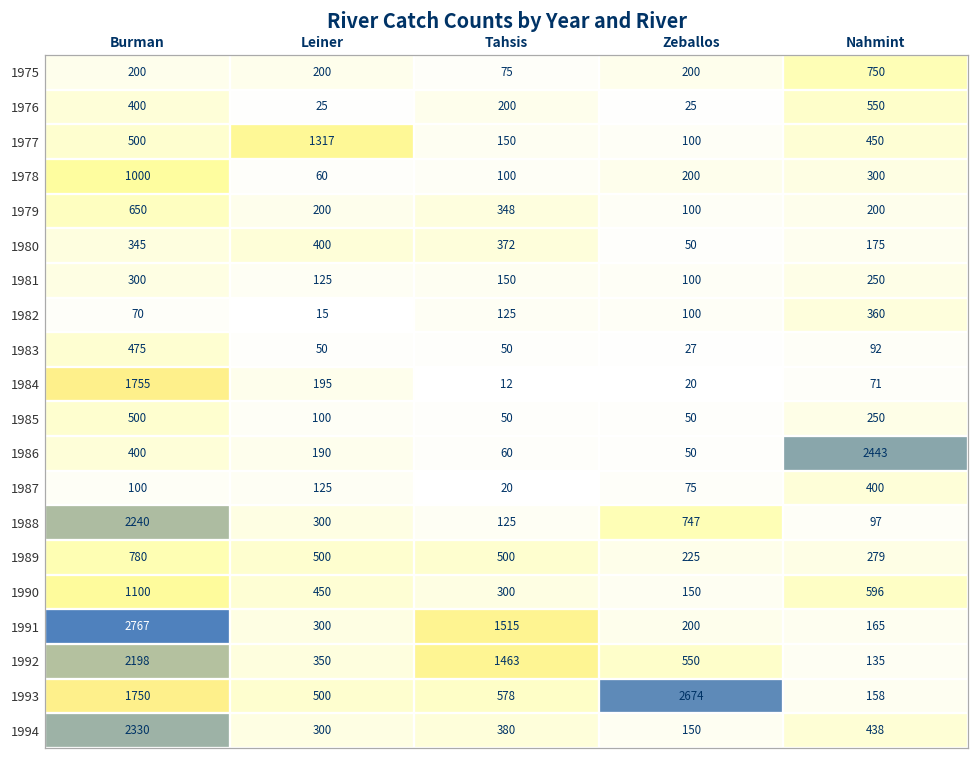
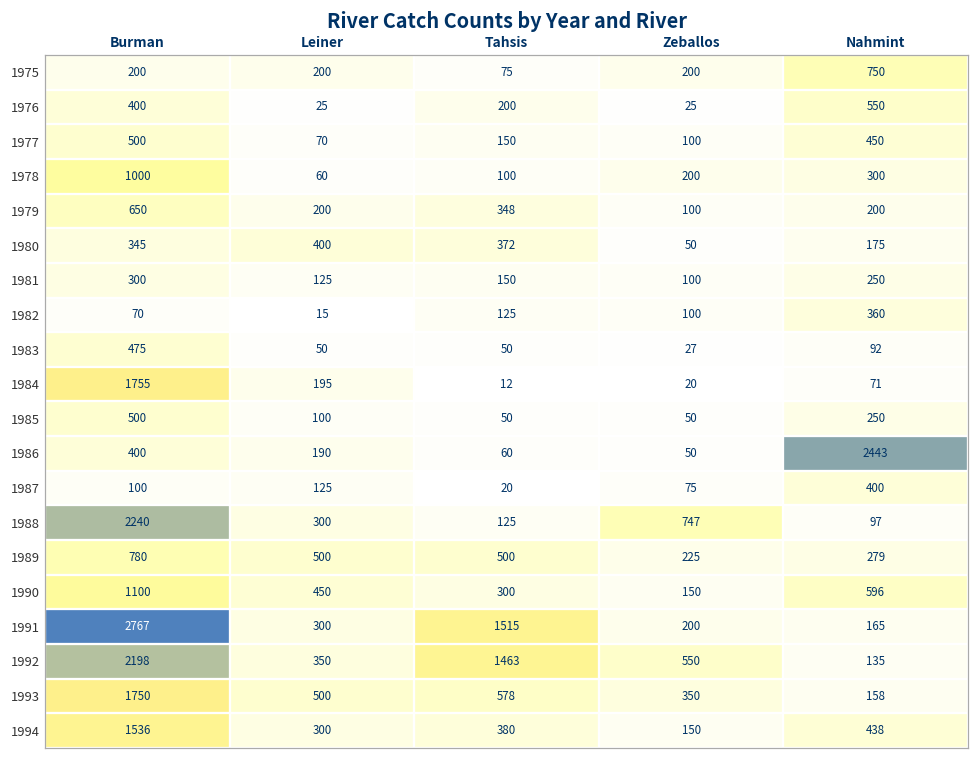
  {
    "1975": {
      "Burman": 200,
      "Leiner": 200,
      "Tahsis": 75,
      "Zeballos": 200,
      "Nahmint": 750
    },
    "1976": {
      "Burman": 400,
      "Leiner": 25,
      "Tahsis": 200,
      "Zeballos": 25,
      "Nahmint": 550
    },
    "1977": {
      "Burman": 500,
-     "Leiner": 1317,
+     "Leiner": 70,
      "Tahsis": 150,
      "Zeballos": 100,
      "Nahmint": 450
    },
    "1978": {
      "Burman": 1000,
      "Leiner": 60,
      "Tahsis": 100,
      "Zeballos": 200,
      "Nahmint": 300
    },
    "1979": {
      "Burman": 650,
      "Leiner": 200,
      "Tahsis": 348,
      "Zeballos": 100,
      "Nahmint": 200
    },
    "1980": {
      "Burman": 345,
      "Leiner": 400,
      "Tahsis": 372,
      "Zeballos": 50,
      "Nahmint": 175
    },
    "1981": {
      "Burman": 300,
      "Leiner": 125,
      "Tahsis": 150,
      "Zeballos": 100,
      "Nahmint": 250
    },
    "1982": {
      "Burman": 70,
      "Leiner": 15,
      "Tahsis": 125,
      "Zeballos": 100,
      "Nahmint": 360
    },
    "1983": {
      "Burman": 475,
      "Leiner": 50,
      "Tahsis": 50,
      "Zeballos": 27,
      "Nahmint": 92
    },
    "1984": {
      "Burman": 1755,
      "Leiner": 195,
      "Tahsis": 12,
      "Zeballos": 20,
      "Nahmint": 71
    },
    "1985": {
      "Burman": 500,
      "Leiner": 100,
      "Tahsis": 50,
      "Zeballos": 50,
      "Nahmint": 250
    },
    "1986": {
      "Burman": 400,
      "Leiner": 190,
      "Tahsis": 60,
      "Zeballos": 50,
      "Nahmint": 2443
    },
    "1987": {
      "Burman": 100,
      "Leiner": 125,
      "Tahsis": 20,
      "Zeballos": 75,
      "Nahmint": 400
    },
    "1988": {
      "Burman": 2240,
      "Leiner": 300,
      "Tahsis": 125,
      "Zeballos": 747,
      "Nahmint": 97
    },
    "1989": {
      "Burman": 780,
      "Leiner": 500,
      "Tahsis": 500,
      "Zeballos": 225,
      "Nahmint": 279
    },
    "1990": {
      "Burman": 1100,
      "Leiner": 450,
      "Tahsis": 300,
      "Zeballos": 150,
      "Nahmint": 596
    },
    "1991": {
      "Burman": 2767,
      "Leiner": 300,
      "Tahsis": 1515,
      "Zeballos": 200,
      "Nahmint": 165
    },
    "1992": {
      "Burman": 2198,
      "Leiner": 350,
      "Tahsis": 1463,
      "Zeballos": 550,
      "Nahmint": 135
    },
    "1993": {
      "Burman": 1750,
      "Leiner": 500,
      "Tahsis": 578,
-     "Zeballos": 2674,
+     "Zeballos": 350,
      "Nahmint": 158
    },
    "1994": {
-     "Burman": 2330,
+     "Burman": 1536,
      "Leiner": 300,
      "Tahsis": 380,
      "Zeballos": 150,
      "Nahmint": 438
    }
  }
